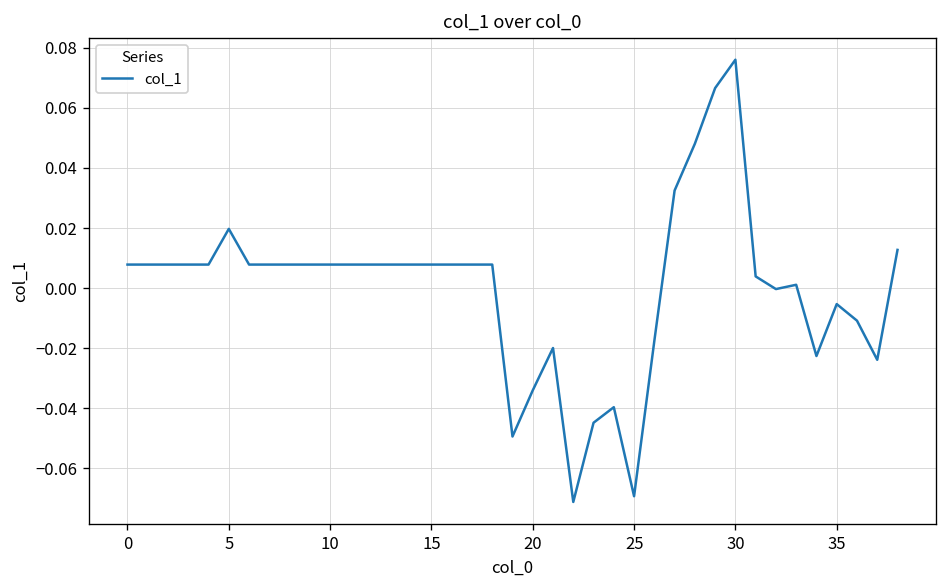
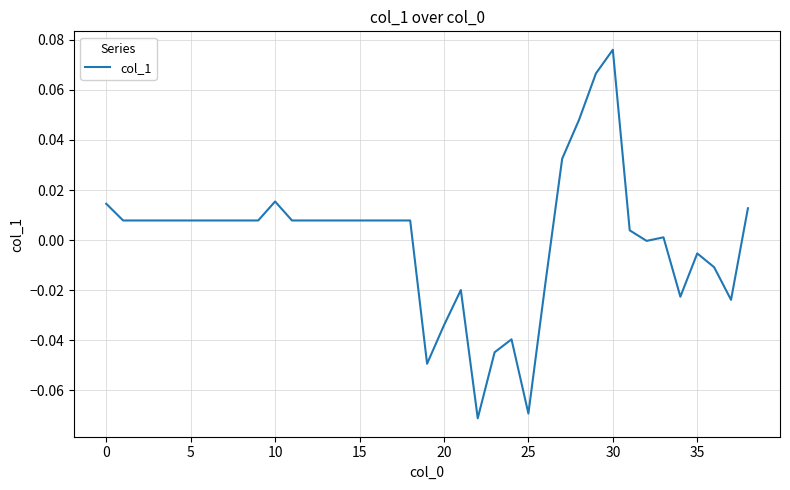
  {
-   "0": 0.008,
-   "5": 0.020,
-   "10": 0.008,
+   "0": 0.015,
+   "5": 0.008,
+   "10": 0.015,
    "15": 0.008,
    "20": -0.034,
    "25": -0.069,
    "30": 0.076,
    "35": -0.005
  }
